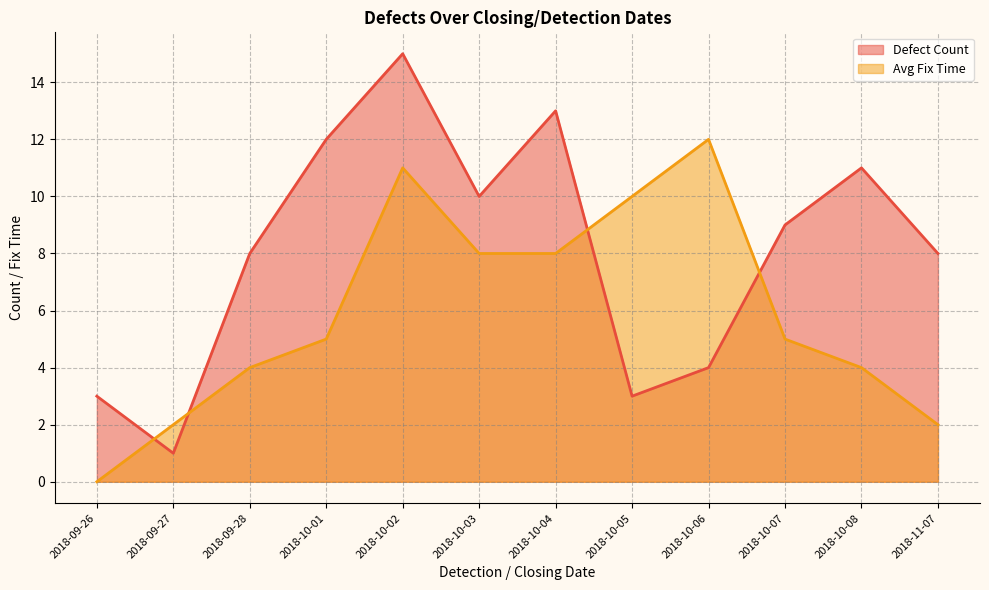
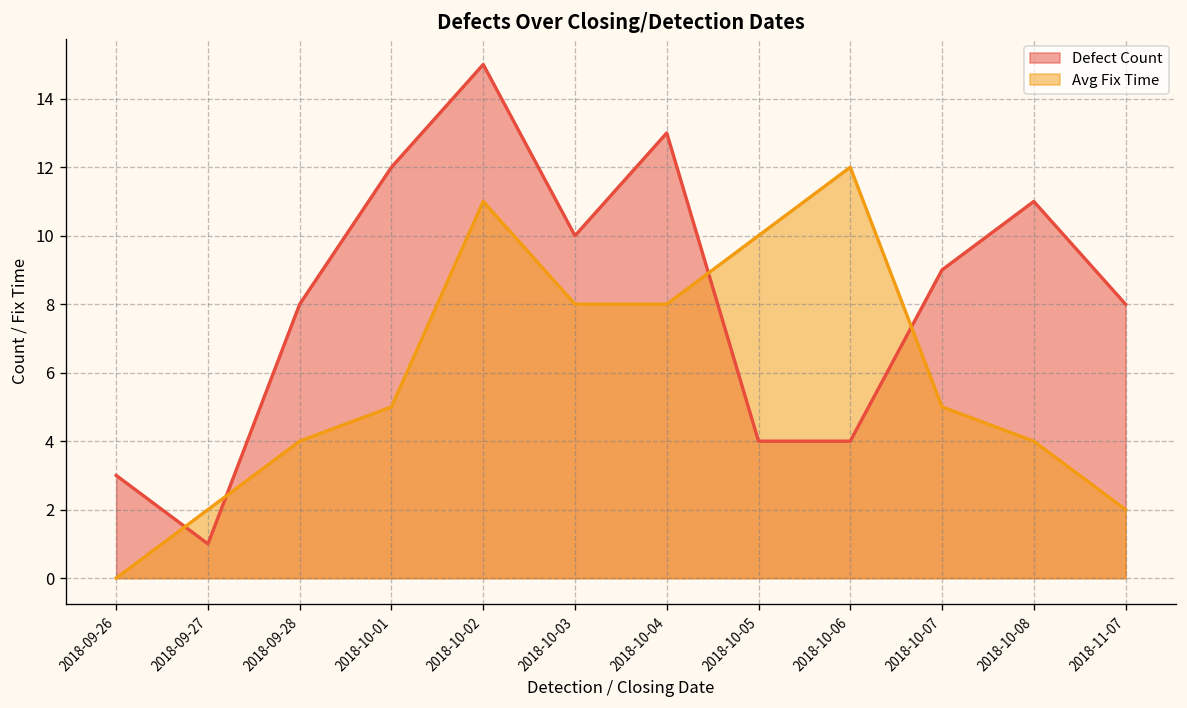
  {
    "Defect Count": {
      "2018-09-26": 3,
      "2018-09-27": 1,
      "2018-09-28": 8,
      "2018-10-01": 12,
      "2018-10-02": 15,
      "2018-10-03": 10,
      "2018-10-04": 13,
-     "2018-10-05": 3,
+     "2018-10-05": 4,
      "2018-10-06": 4,
      "2018-10-07": 9,
      "2018-10-08": 11,
      "2018-11-07": 8
    },
    "Avg Fix Time": {
      "2018-09-26": 0,
      "2018-09-27": 2,
      "2018-09-28": 4,
      "2018-10-01": 5,
      "2018-10-02": 11,
      "2018-10-03": 8,
      "2018-10-04": 8,
      "2018-10-05": 10,
      "2018-10-06": 12,
      "2018-10-07": 5,
      "2018-10-08": 4,
      "2018-11-07": 2
    }
  }
